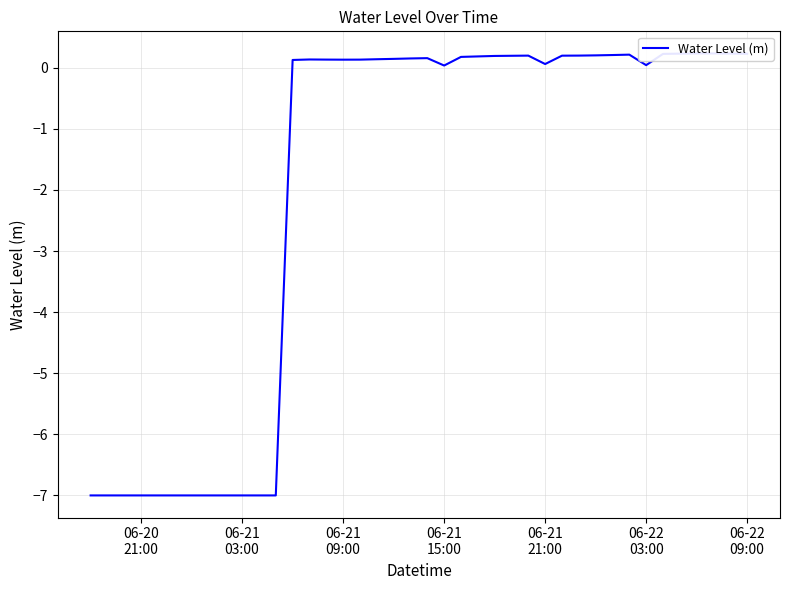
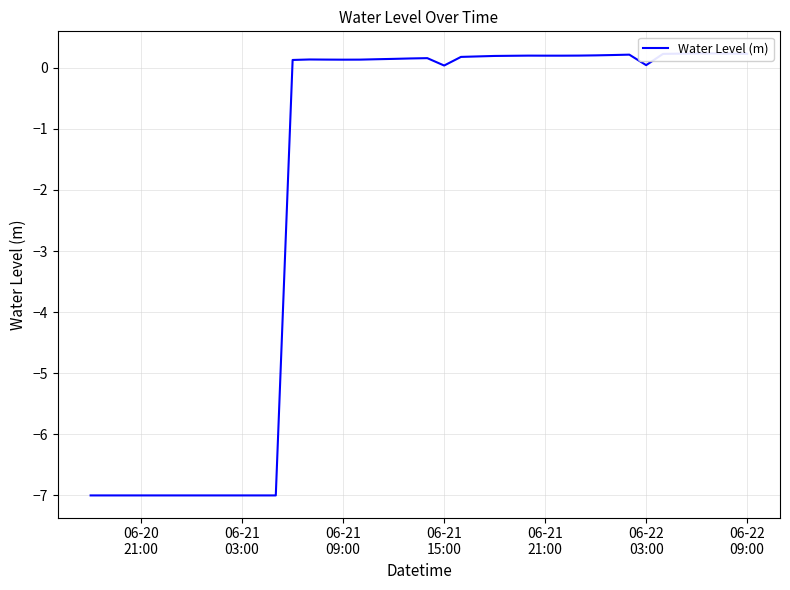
  {
    "06-20 21:00": -7.0,
    "06-21 03:00": -7.0,
    "06-21 09:00": 0.1,
    "06-21 15:00": 0.0,
-   "06-21 21:00": 0.1,
+   "06-21 21:00": 0.2,
    "06-22 03:00": 0.0
  }
